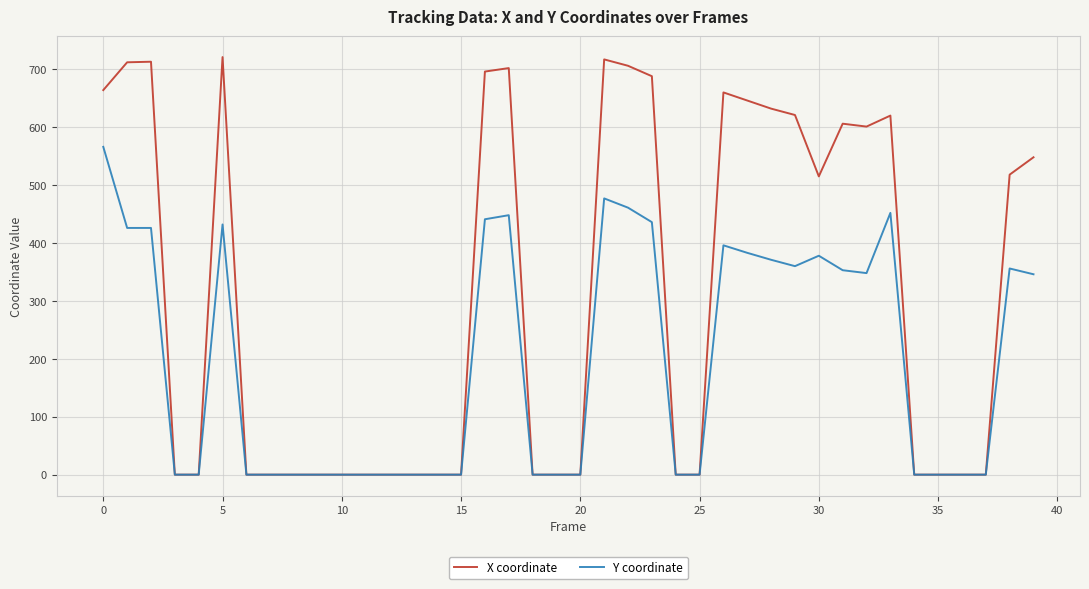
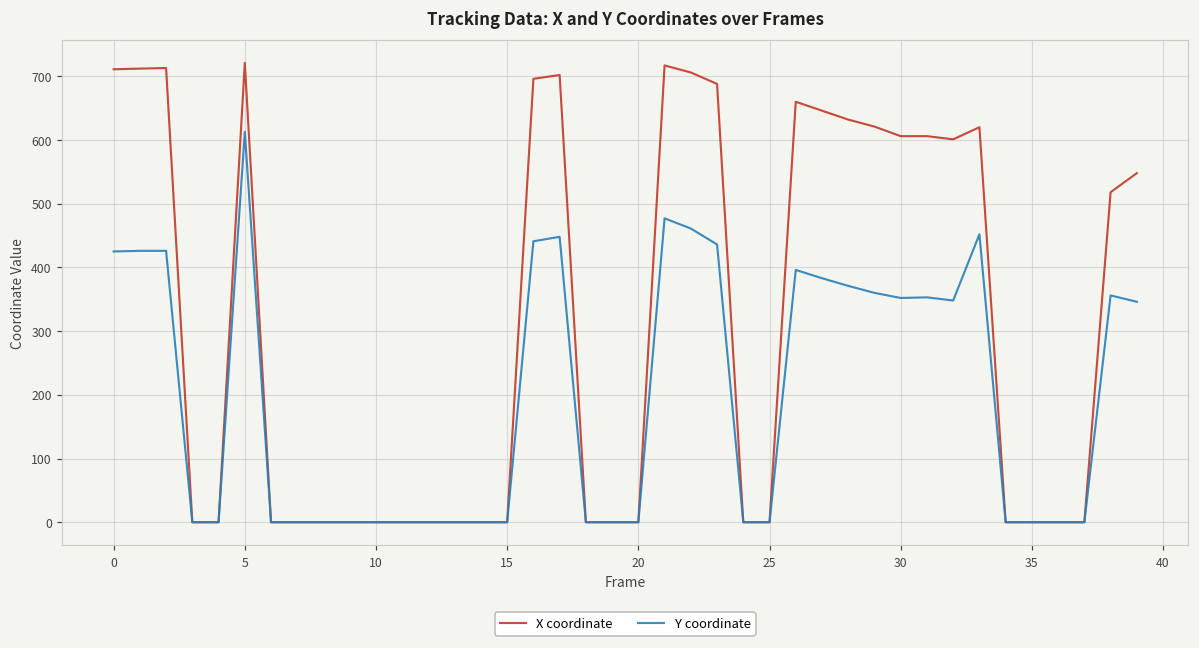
  {
    "X coordinate": {
-     "0": 660,
+     "0": 710,
      "5": 720,
-     "30": 520
+     "30": 610
    },
    "Y coordinate": {
-     "0": 570,
-     "5": 430,
-     "30": 380
+     "0": 430,
+     "5": 610,
+     "30": 350
    }
  }
